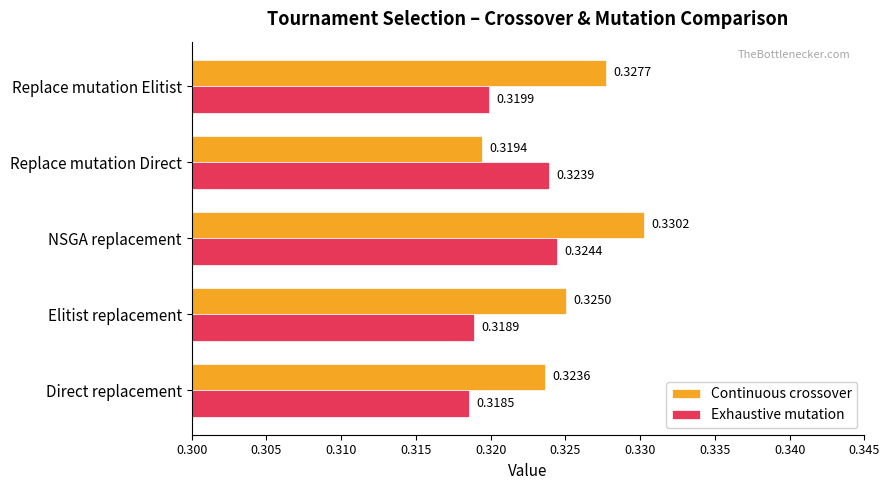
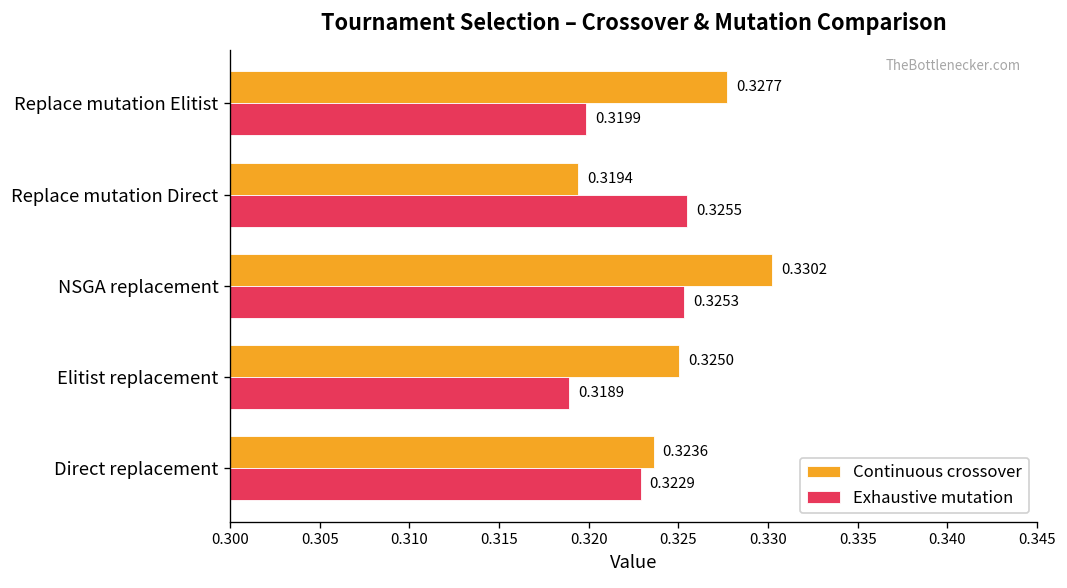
  {
    "Continuous crossover": {
      "Replace mutation Elitist": 0.3277,
      "Replace mutation Direct": 0.3194,
      "NSGA replacement": 0.3302,
      "Elitist replacement": 0.3250,
      "Direct replacement": 0.3236
    },
    "Exhaustive mutation": {
      "Replace mutation Elitist": 0.3199,
-     "Replace mutation Direct": 0.3239,
-     "NSGA replacement": 0.3244,
+     "Replace mutation Direct": 0.3255,
+     "NSGA replacement": 0.3253,
      "Elitist replacement": 0.3189,
-     "Direct replacement": 0.3185
+     "Direct replacement": 0.3229
    }
  }
